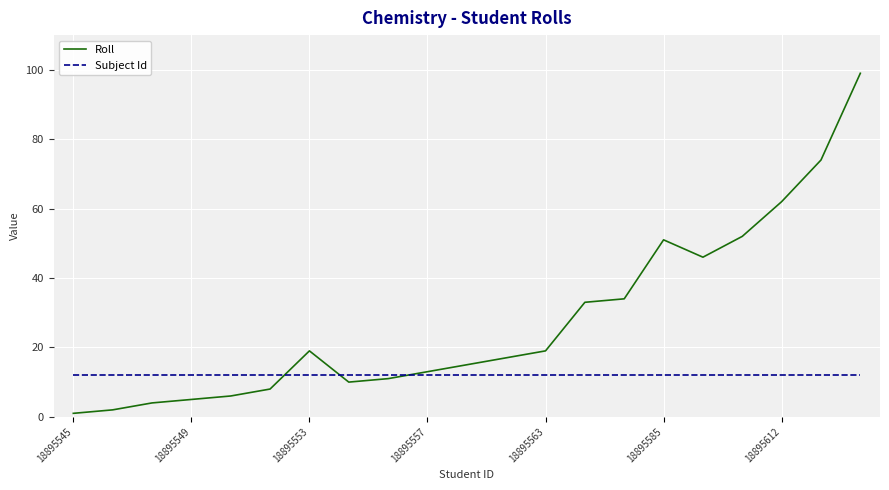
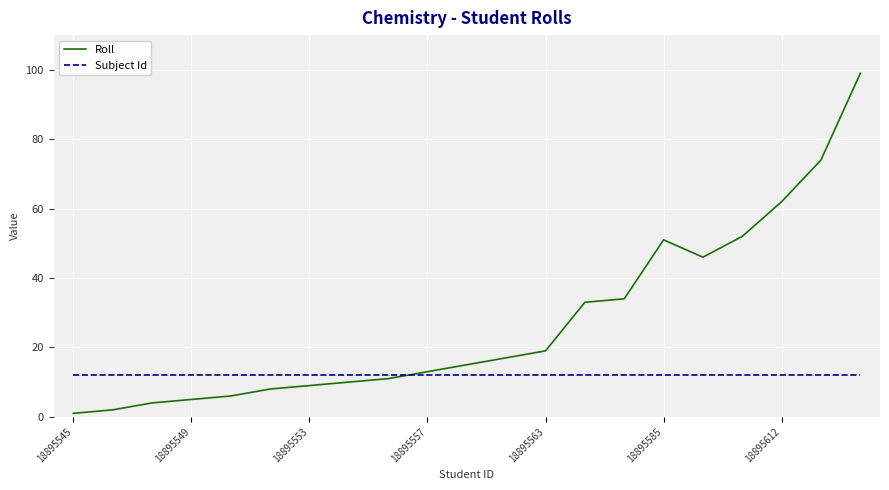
  {
    "Roll": {
      "18895545": 1,
      "18895549": 5,
-     "18895553": 19,
+     "18895553": 9,
      "18895557": 13,
      "18895563": 19,
      "18895585": 51,
      "18895612": 62
    },
    "Subject Id": {
      "18895545": 12,
      "18895549": 12,
      "18895553": 12,
      "18895557": 12,
      "18895563": 12,
      "18895585": 12,
      "18895612": 12
    }
  }
